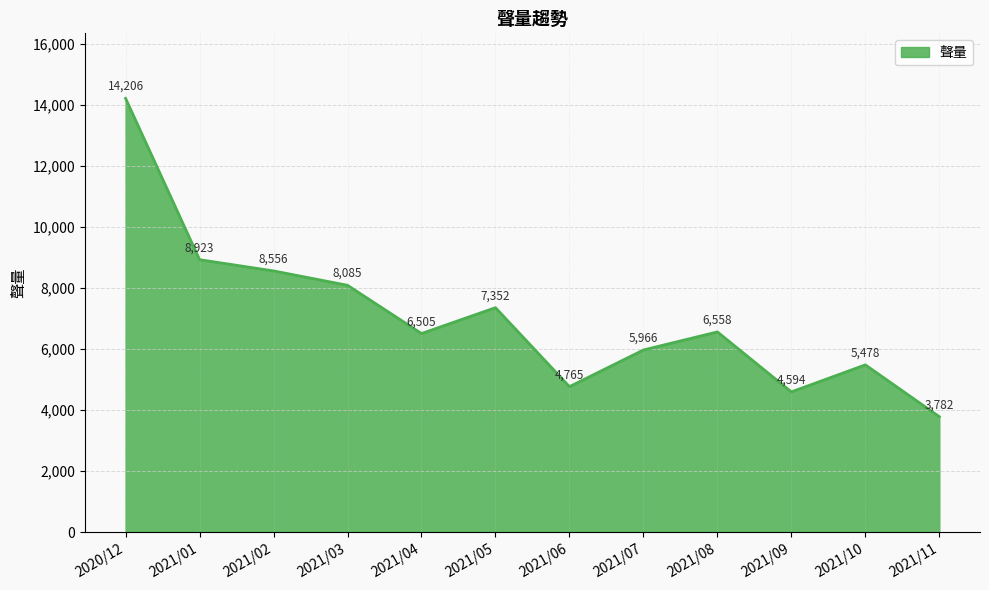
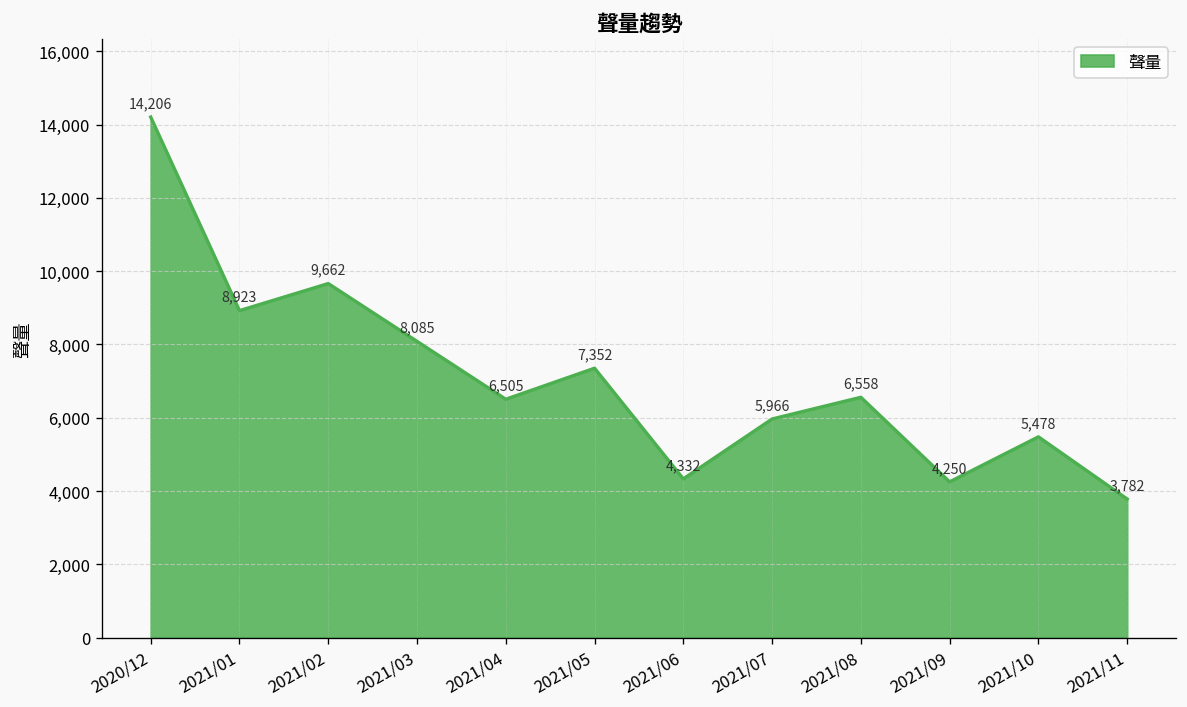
  {
    "2020/12": "14,206",
    "2021/01": "8,923",
-   "2021/02": "8,556",
+   "2021/02": "9,662",
    "2021/03": "8,085",
    "2021/04": "6,505",
    "2021/05": "7,352",
-   "2021/06": "4,765",
+   "2021/06": "4,332",
    "2021/07": "5,966",
    "2021/08": "6,558",
-   "2021/09": "4,594",
+   "2021/09": "4,250",
    "2021/11": "3,782"
  }
